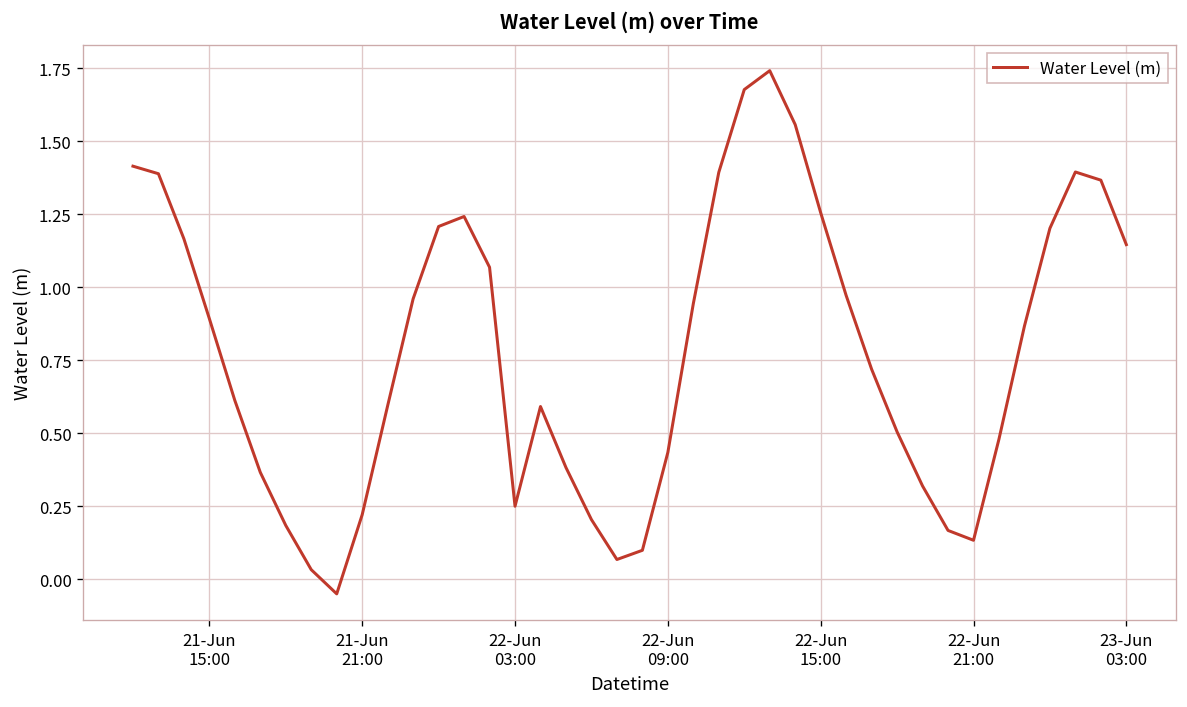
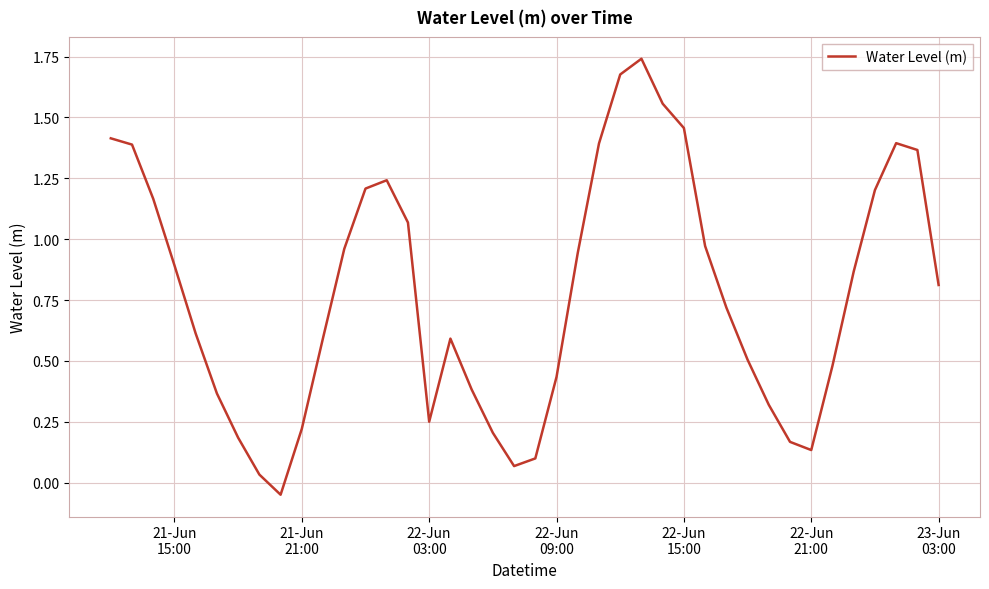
  {
    "21-Jun 15:00": 0.89,
    "21-Jun 21:00": 0.22,
    "22-Jun 03:00": 0.25,
    "22-Jun 09:00": 0.43,
-   "22-Jun 15:00": 1.25,
+   "22-Jun 15:00": 1.46,
    "22-Jun 21:00": 0.13,
-   "23-Jun 03:00": 1.15
+   "23-Jun 03:00": 0.81
  }
